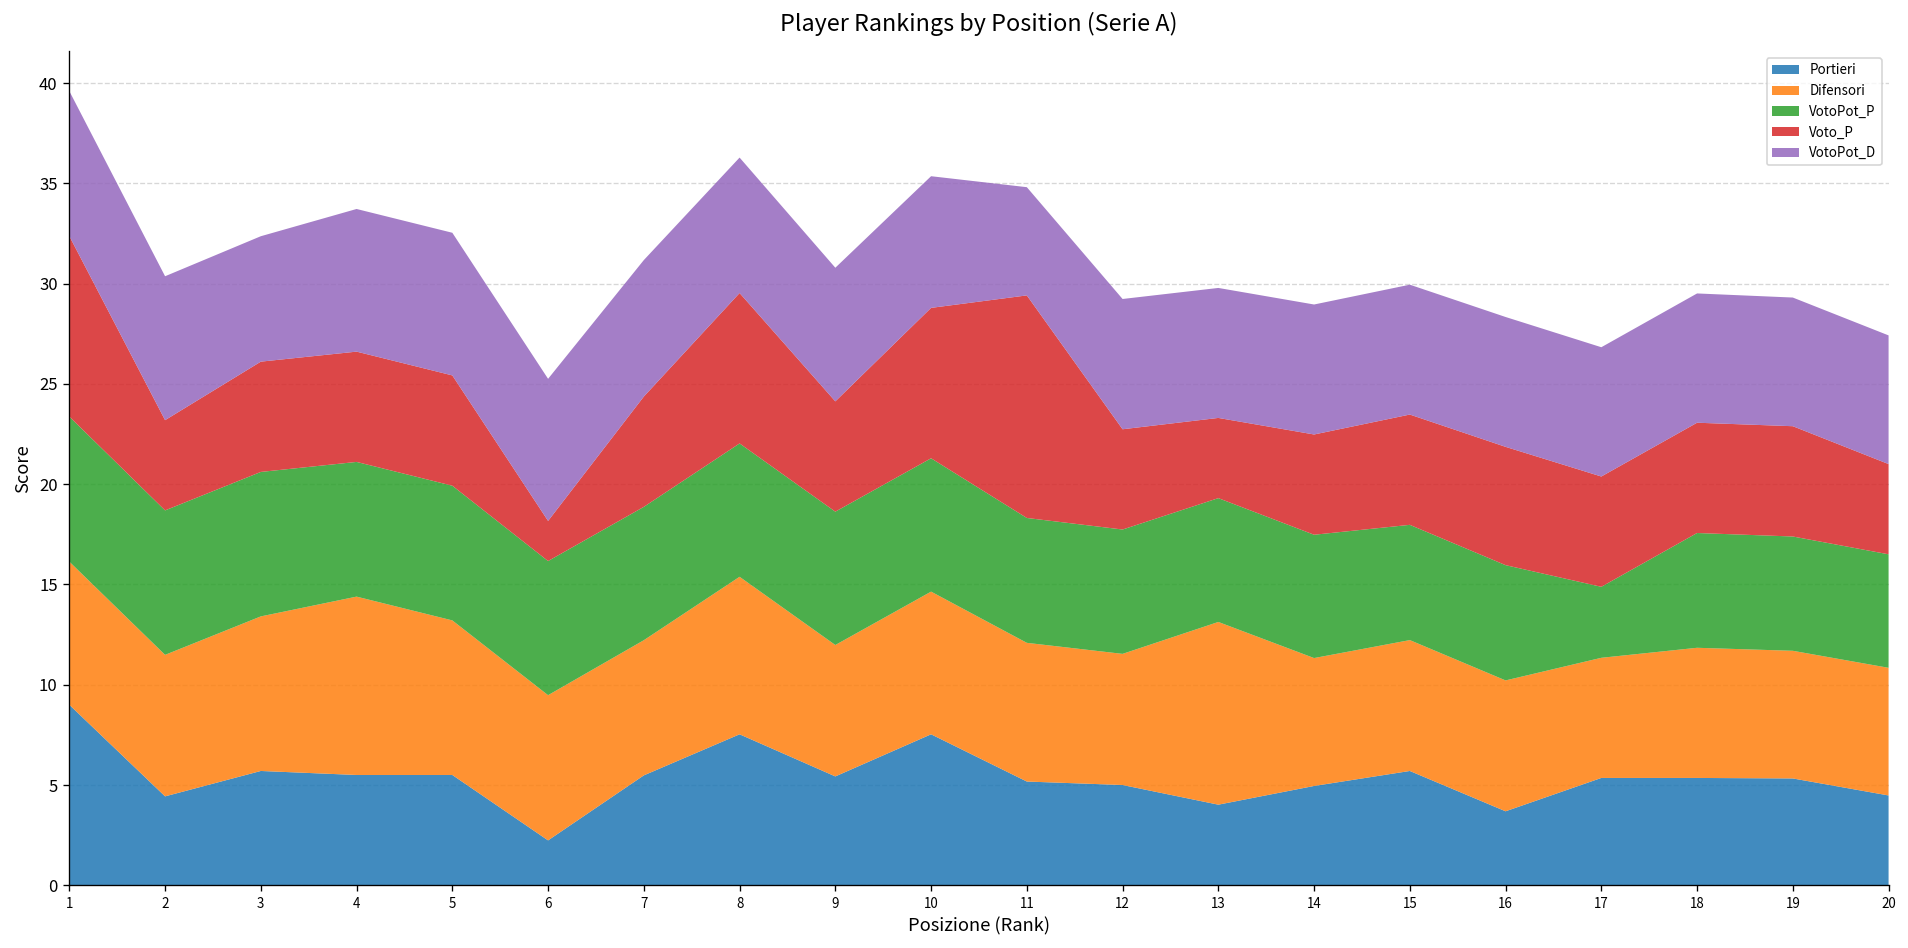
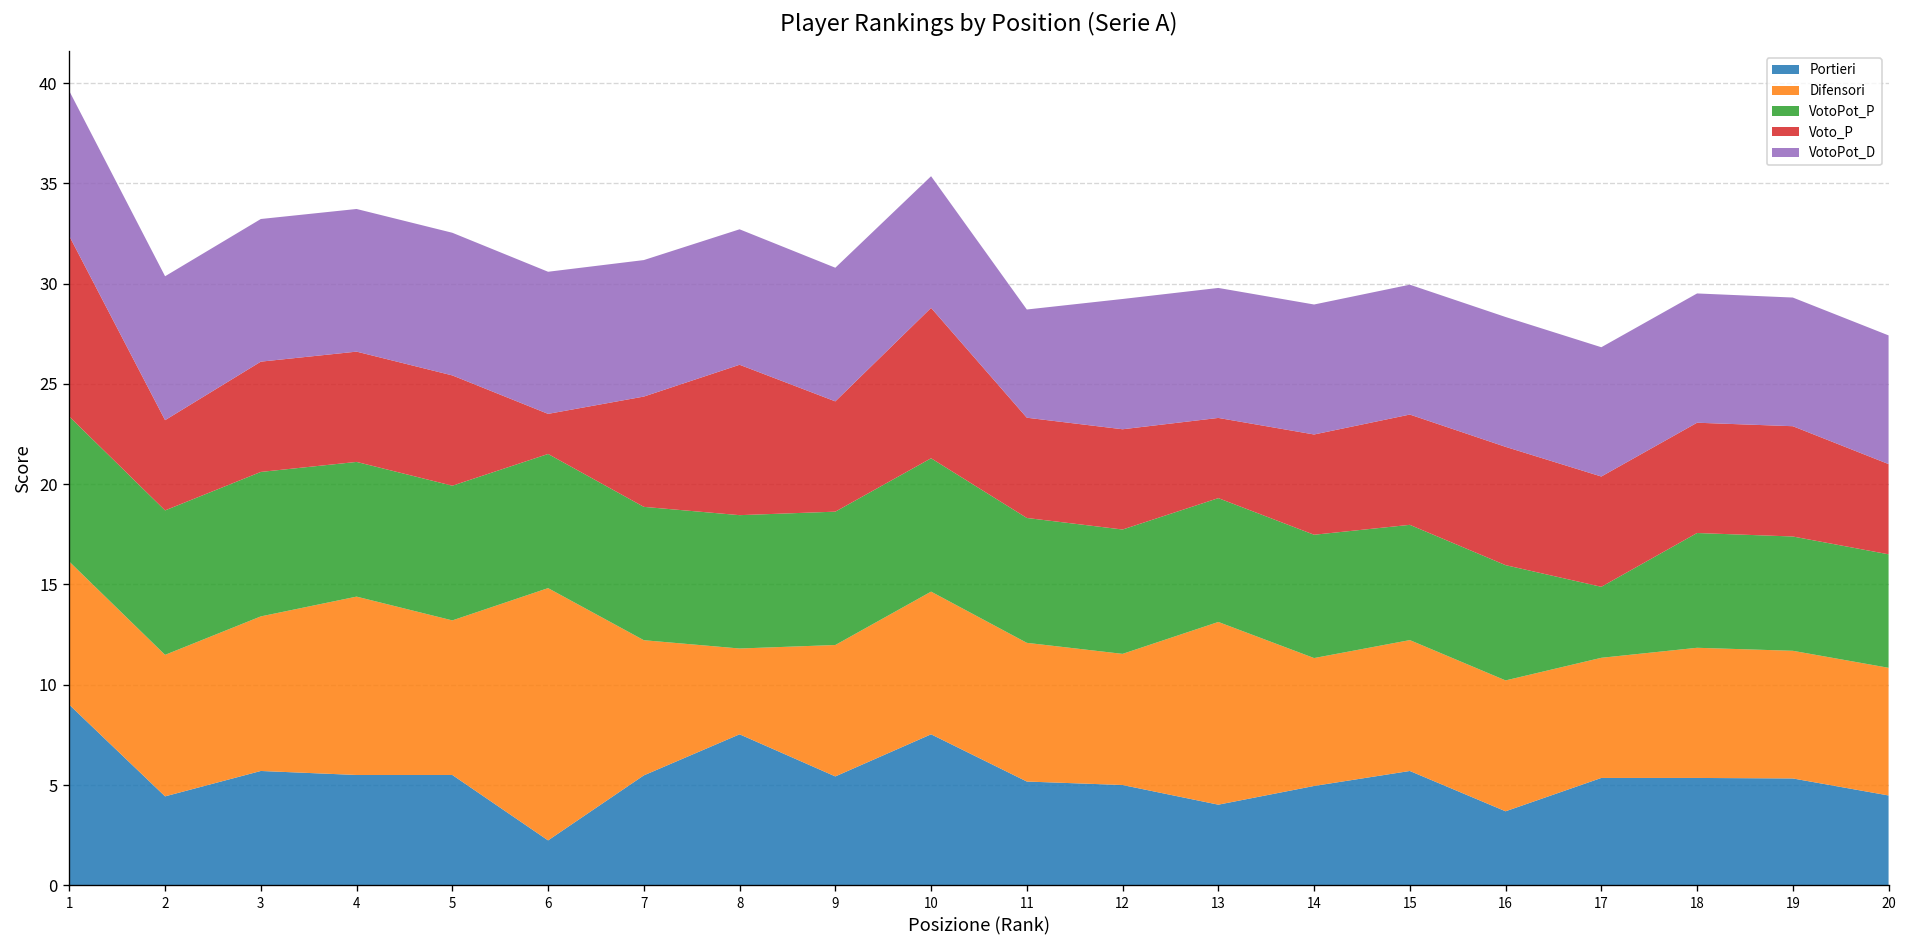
  {
    "Portieri": {
      "1": 9.0,
      "2": 4.4,
      "3": 5.7,
      "4": 5.5,
      "5": 5.5,
      "6": 2.2,
      "7": 5.5,
      "8": 7.5,
      "9": 5.4,
      "10": 7.5,
      "11": 5.2,
      "12": 5.0,
      "13": 4.0,
      "14": 5.0,
      "15": 5.7,
      "16": 3.7,
      "17": 5.4,
      "18": 5.4,
      "19": 5.3,
      "20": 4.5
    },
    "Difensori": {
      "1": 7.1,
      "2": 7.1,
      "3": 7.7,
      "4": 8.9,
      "5": 7.7,
-     "6": 7.2,
+     "6": 12.6,
      "7": 6.7,
-     "8": 7.9,
+     "8": 4.3,
      "9": 6.6,
      "10": 7.1,
      "11": 6.9,
      "12": 6.5,
      "13": 9.1,
      "14": 6.4,
      "15": 6.5,
      "16": 6.5,
      "17": 6.0,
      "18": 6.5,
      "19": 6.4,
      "20": 6.4
    },
    "VotoPot_P": {
      "1": 7.2,
      "2": 7.2,
      "3": 7.2,
      "4": 6.7,
      "5": 6.7,
      "6": 6.7,
      "7": 6.7,
      "8": 6.6,
      "9": 6.6,
      "10": 6.6,
      "11": 6.2,
      "12": 6.2,
      "13": 6.2,
      "14": 6.1,
      "15": 5.7,
      "16": 5.7,
      "17": 3.5,
      "18": 5.7,
      "19": 5.7,
      "20": 5.7
    },
    "Voto_P": {
      "1": 9.0,
      "2": 4.5,
      "3": 5.5,
      "4": 5.5,
      "5": 5.5,
      "6": 2.0,
      "7": 5.5,
      "8": 7.5,
      "9": 5.5,
      "10": 7.5,
-     "11": 11.1,
+     "11": 5.0,
      "12": 5.0,
      "13": 4.0,
      "14": 5.0,
      "15": 5.5,
      "16": 5.9,
      "17": 5.5,
      "18": 5.5,
      "19": 5.5,
      "20": 4.5
    },
    "VotoPot_D": {
      "1": 7.2,
      "2": 7.2,
-     "3": 6.3,
+     "3": 7.1,
      "4": 7.1,
      "5": 7.1,
      "6": 7.1,
      "7": 6.8,
      "8": 6.8,
      "9": 6.7,
      "10": 6.6,
      "11": 5.4,
      "12": 6.5,
      "13": 6.5,
      "14": 6.5,
      "15": 6.5,
      "16": 6.5,
      "17": 6.4,
      "18": 6.4,
      "19": 6.4,
      "20": 6.4
    }
  }
